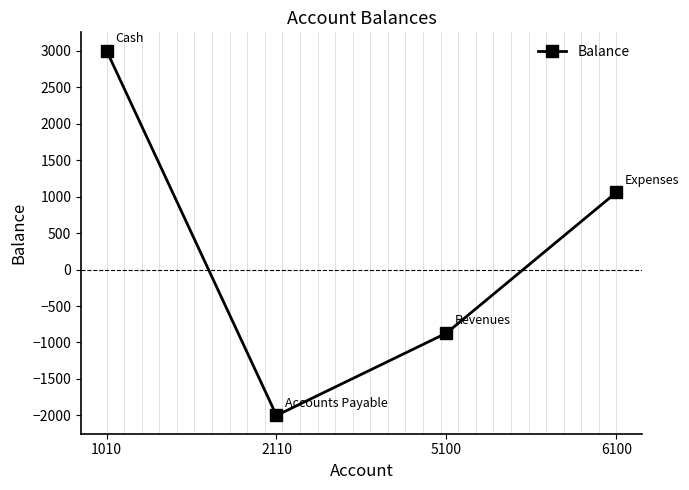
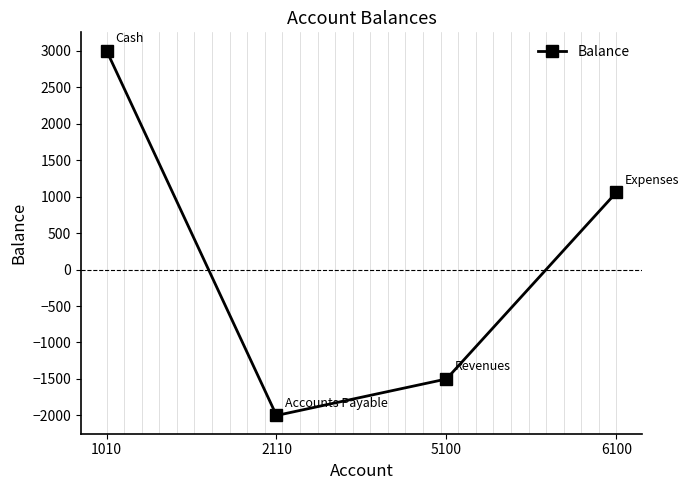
  {
    "1010": 3000,
    "2110": -2000,
-   "5100": -900,
+   "5100": -1500,
    "6100": 1100
  }
